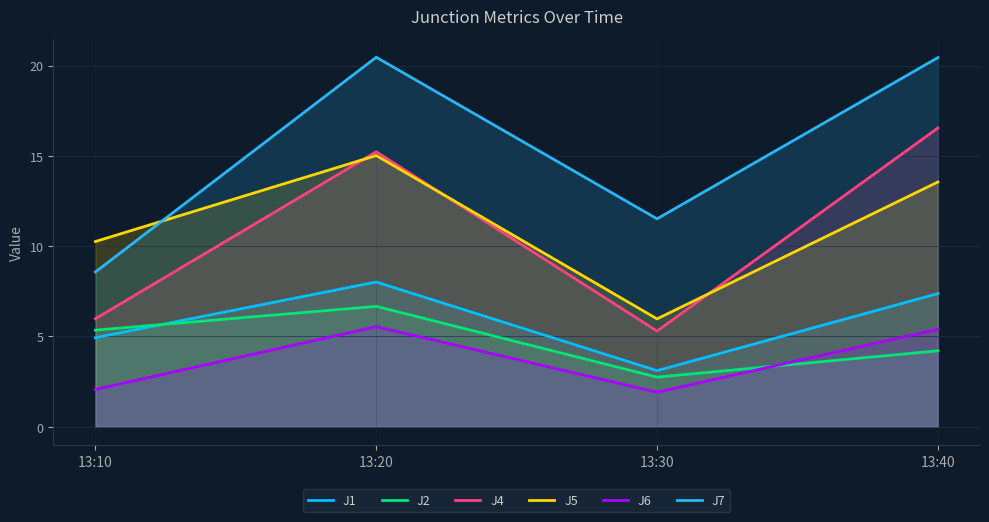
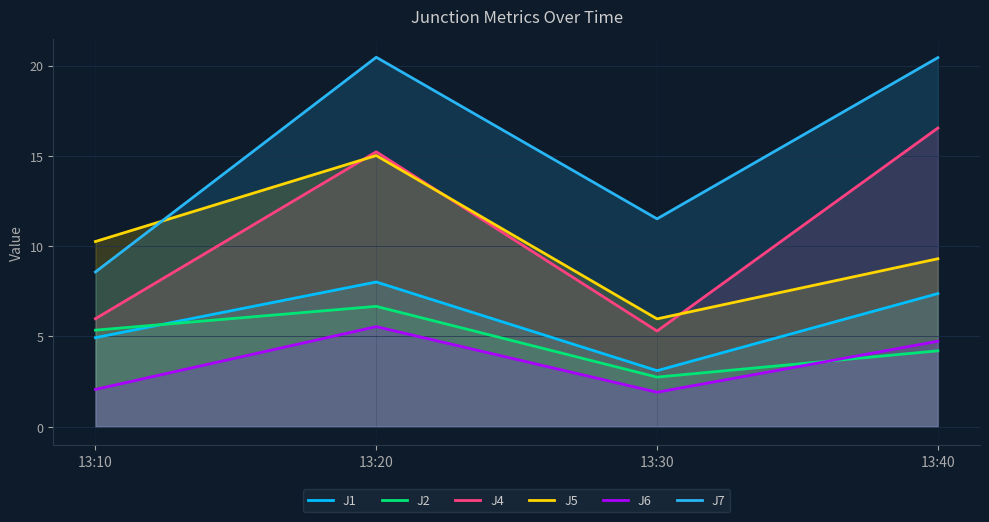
  {
    "J2": {
      "13:10": 5.3,
      "13:20": 6.7,
      "13:30": 2.7,
      "13:40": 4.2
    },
    "J4": {
      "13:10": 6.0,
      "13:20": 15.2,
      "13:30": 5.3,
      "13:40": 16.5
    },
    "J5": {
      "13:10": 10.3,
      "13:20": 15.0,
      "13:30": 6.0,
-     "13:40": 13.6
+     "13:40": 9.3
    },
    "J6": {
      "13:10": 2.1,
      "13:20": 5.5,
      "13:30": 1.9,
-     "13:40": 5.4
+     "13:40": 4.7
    }
  }
